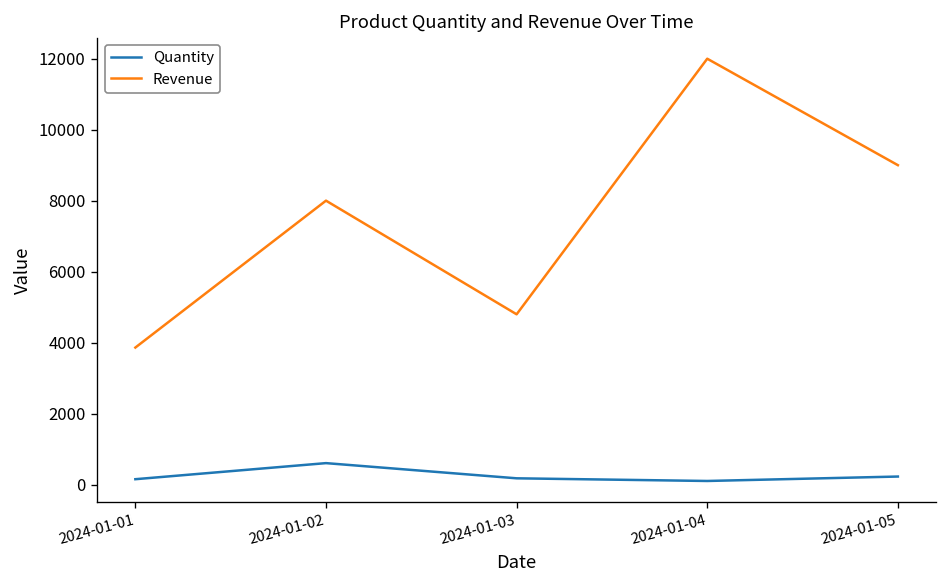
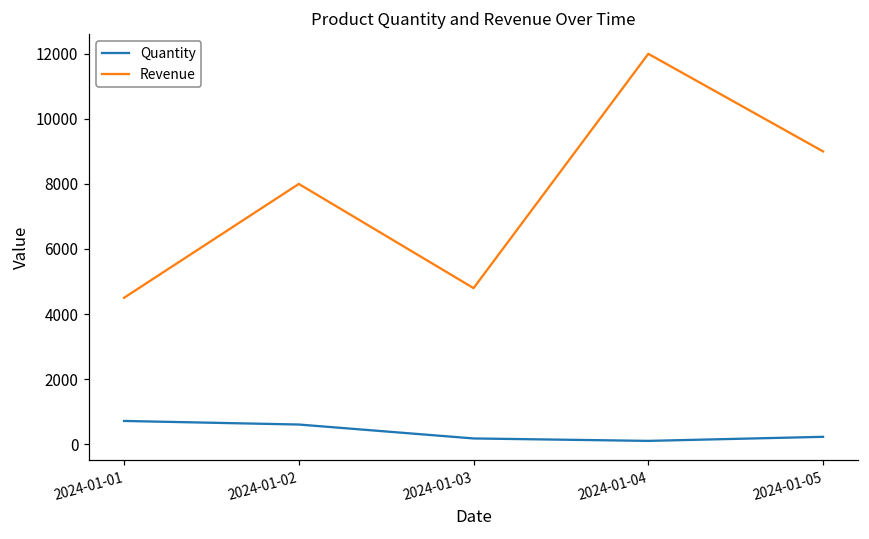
  {
    "Quantity": {
-     "2024-01-01": 200,
+     "2024-01-01": 700,
      "2024-01-02": 600,
      "2024-01-03": 200,
      "2024-01-04": 100,
      "2024-01-05": 200
    },
    "Revenue": {
-     "2024-01-01": 3900,
+     "2024-01-01": 4500,
      "2024-01-02": 8000,
      "2024-01-03": 4800,
      "2024-01-04": 12000,
      "2024-01-05": 9000
    }
  }
